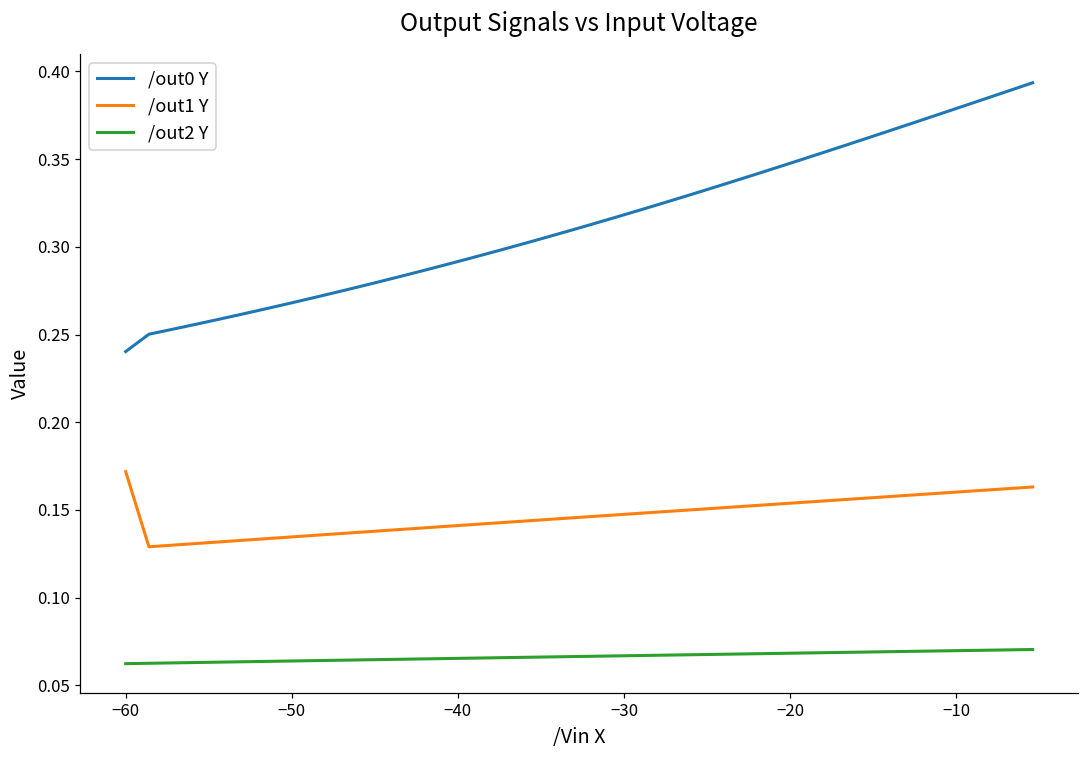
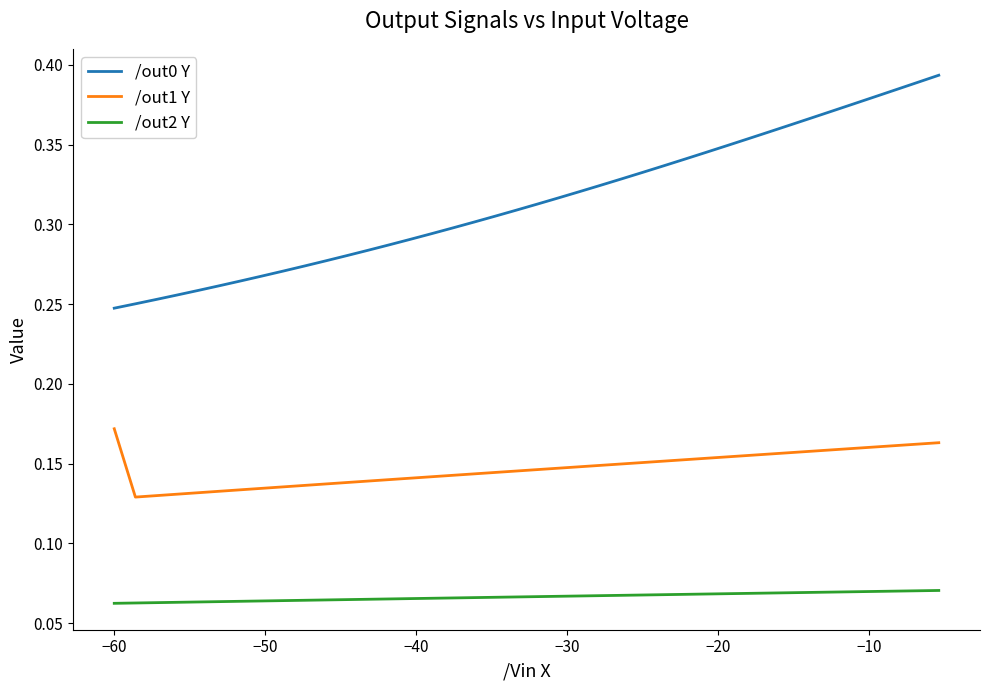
  {
    "/out0 Y": {
-     "−60": 0.240
+     "−60": 0.247
    },
    "/out1 Y": {
      "−60": 0.172
    },
    "/out2 Y": {
      "−60": 0.062
    }
  }
